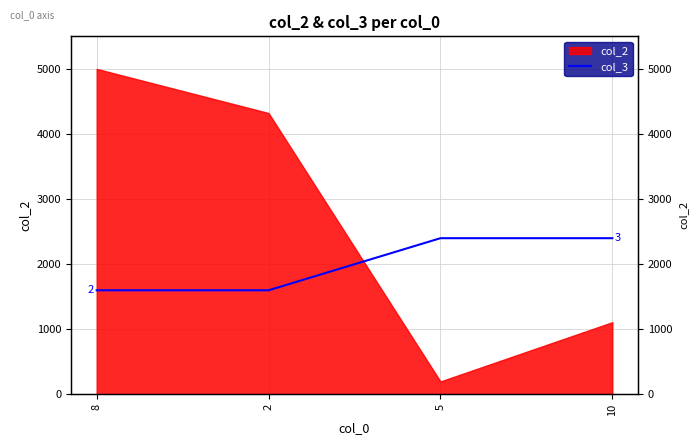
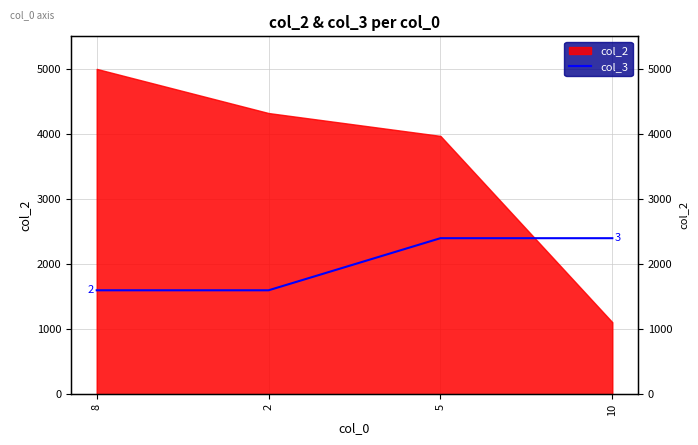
  {
    "col_2": {
      "8": 5000,
      "2": 4300,
-     "5": 200,
+     "5": 4000,
      "10": 1100
    },
    "col_3": {
      "2": 1600,
      "5": 2400
    }
  }
